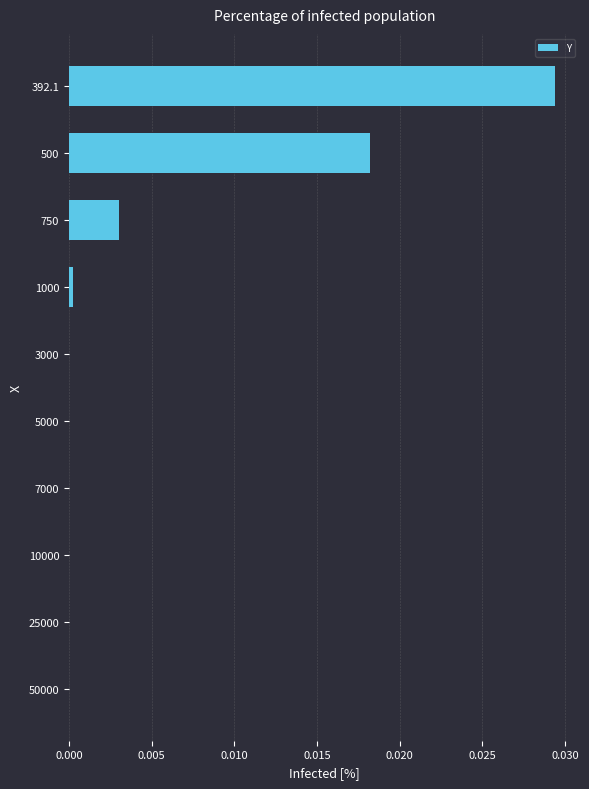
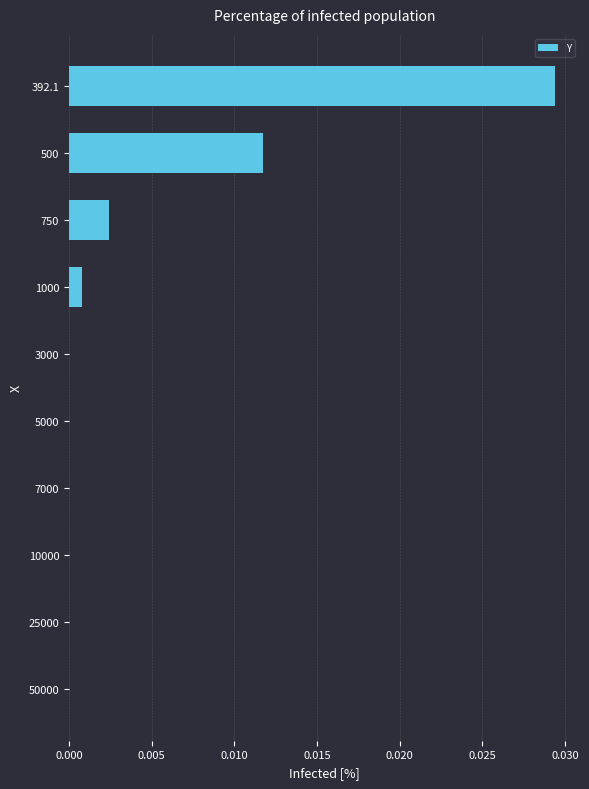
  {
    "392.1": 0.0294,
-   "500": 0.0182,
-   "750": 0.0030,
-   "1000": 0.0003
+   "500": 0.0117,
+   "750": 0.0024,
+   "1000": 0.0008
  }
